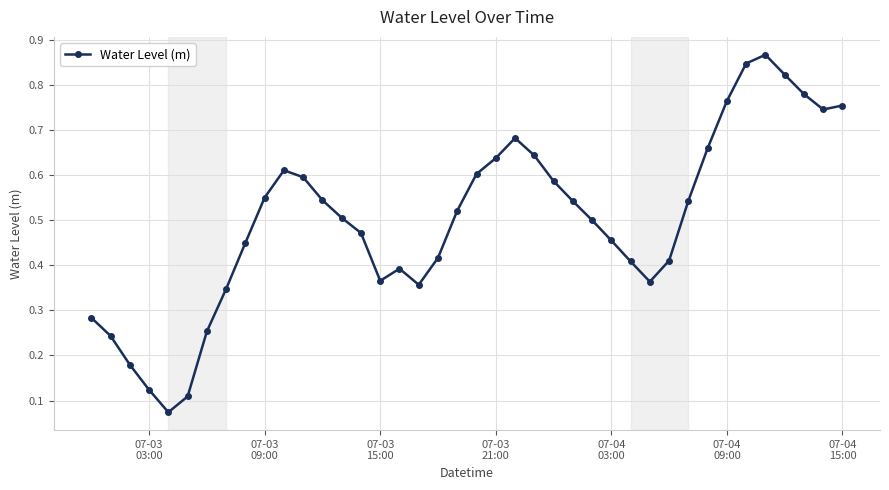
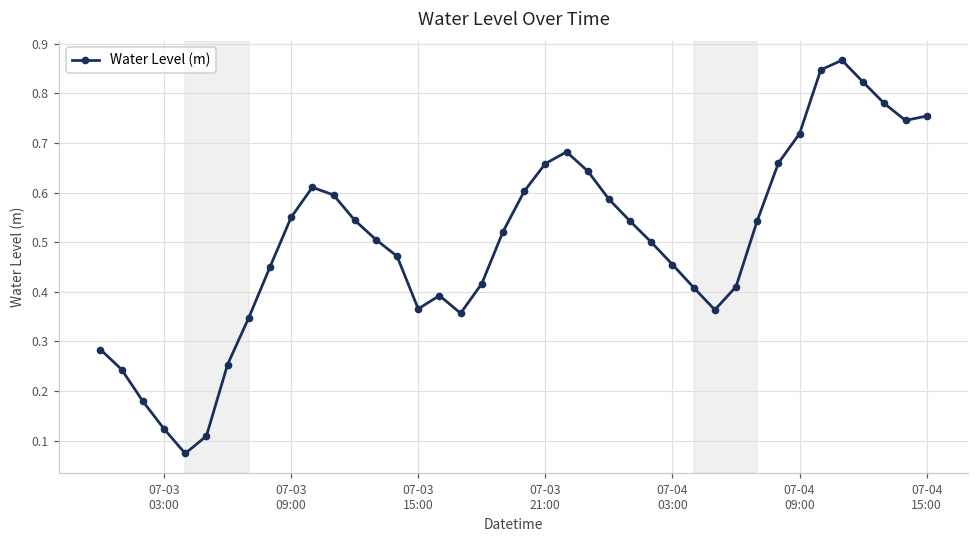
  {
    "07-03 03:00": 0.12,
    "07-03 09:00": 0.55,
    "07-03 15:00": 0.37,
-   "07-03 21:00": 0.64,
+   "07-03 21:00": 0.66,
    "07-04 03:00": 0.45,
-   "07-04 09:00": 0.76,
+   "07-04 09:00": 0.72,
    "07-04 15:00": 0.75
  }
